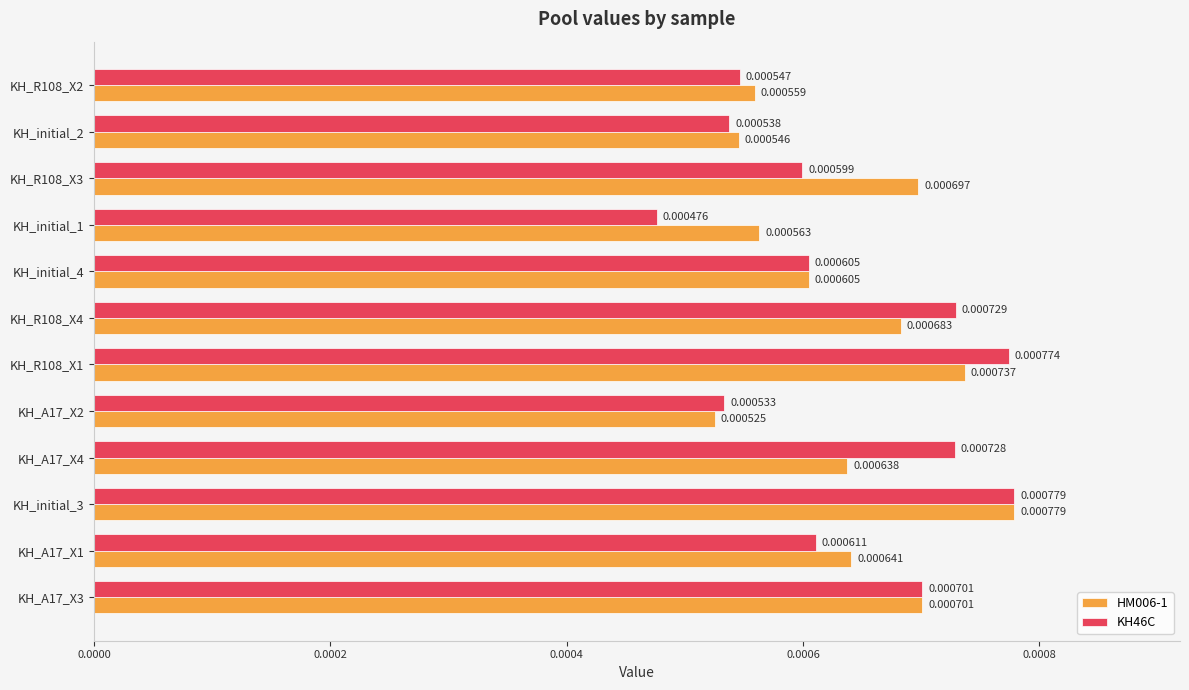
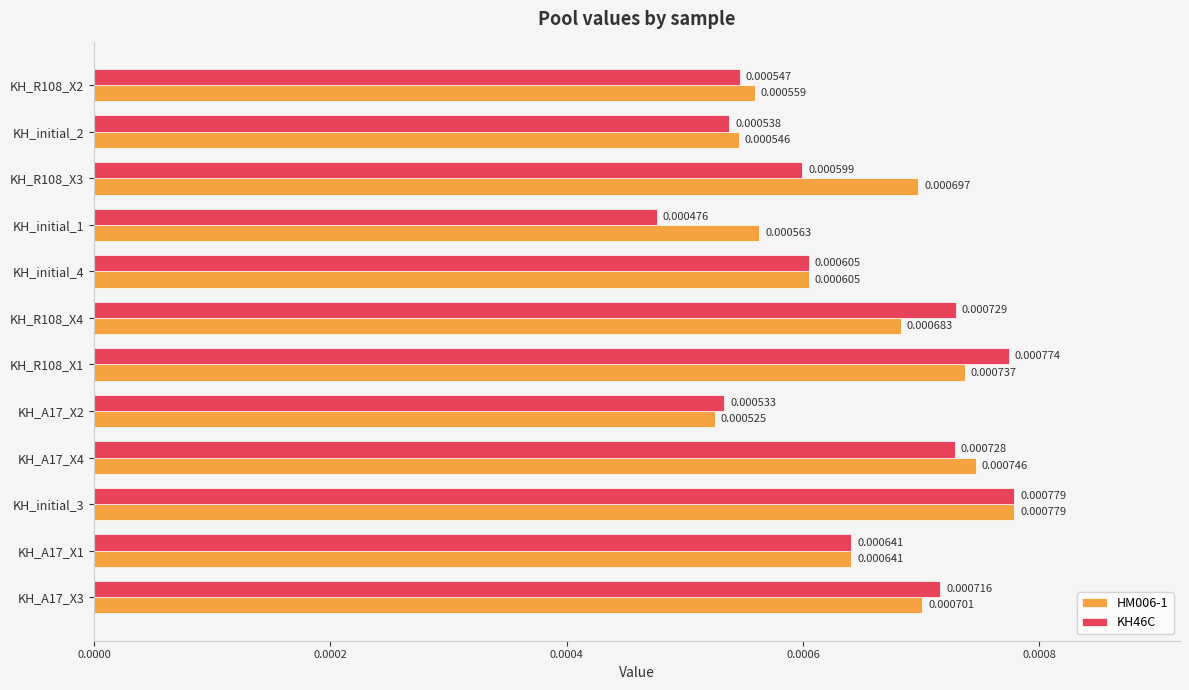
  {
    "HM006-1": {
      "KH_R108_X2": 0.000559,
      "KH_initial_2": 0.000546,
      "KH_R108_X3": 0.000697,
      "KH_initial_1": 0.000563,
      "KH_initial_4": 0.000605,
      "KH_R108_X4": 0.000683,
      "KH_R108_X1": 0.000737,
      "KH_A17_X2": 0.000525,
-     "KH_A17_X4": 0.000638,
+     "KH_A17_X4": 0.000746,
      "KH_initial_3": 0.000779,
      "KH_A17_X1": 0.000641,
      "KH_A17_X3": 0.000701
    },
    "KH46C": {
      "KH_R108_X2": 0.000547,
      "KH_initial_2": 0.000538,
      "KH_R108_X3": 0.000599,
      "KH_initial_1": 0.000476,
      "KH_initial_4": 0.000605,
      "KH_R108_X4": 0.000729,
      "KH_R108_X1": 0.000774,
      "KH_A17_X2": 0.000533,
      "KH_A17_X4": 0.000728,
      "KH_initial_3": 0.000779,
-     "KH_A17_X1": 0.000611,
-     "KH_A17_X3": 0.000701
+     "KH_A17_X1": 0.000641,
+     "KH_A17_X3": 0.000716
    }
  }
